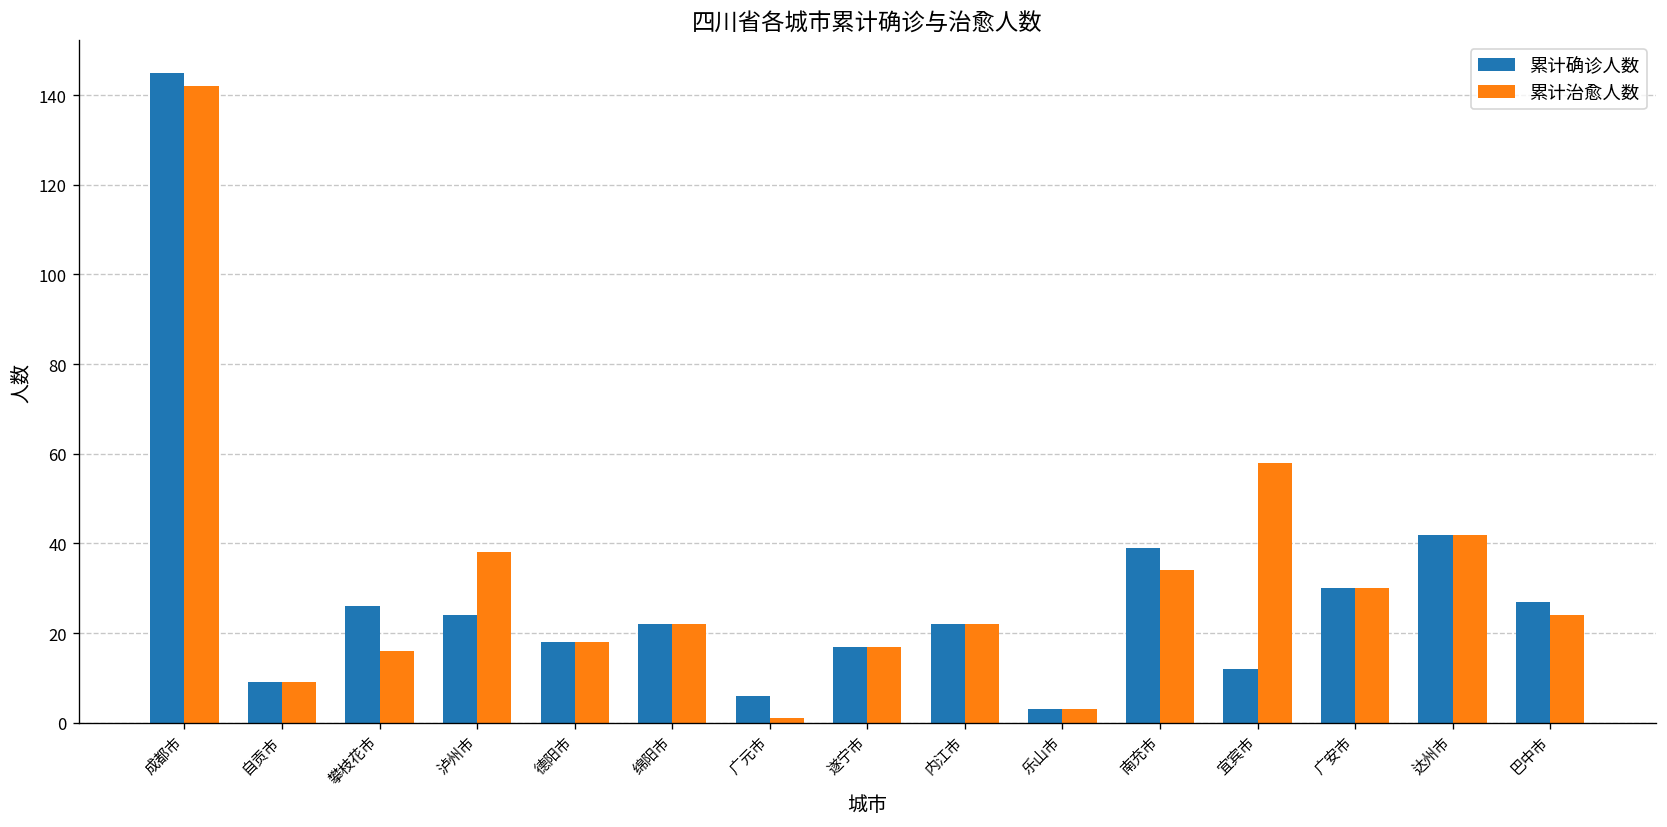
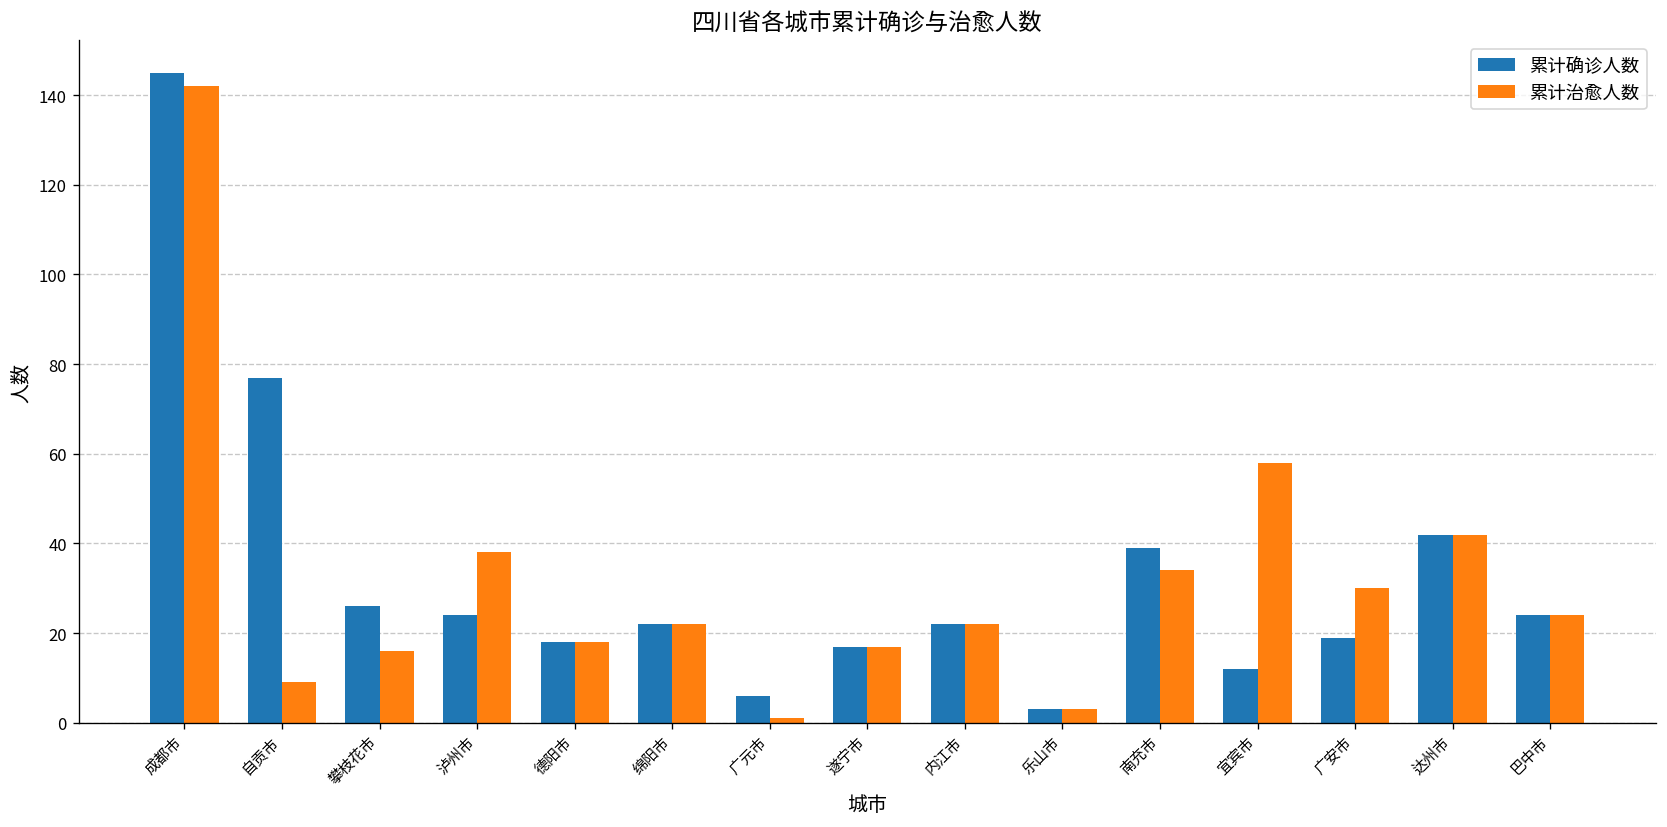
  {
    "累计确诊人数": {
      "成都市": 145,
-     "自贡市": 9,
+     "自贡市": 77,
      "攀枝花市": 26,
      "泸州市": 24,
      "德阳市": 18,
      "绵阳市": 22,
      "广元市": 6,
      "遂宁市": 17,
      "内江市": 22,
      "乐山市": 3,
      "南充市": 39,
      "宜宾市": 12,
-     "广安市": 30,
+     "广安市": 19,
      "达州市": 42,
-     "巴中市": 27
+     "巴中市": 24
    },
    "累计治愈人数": {
      "成都市": 142,
      "自贡市": 9,
      "攀枝花市": 16,
      "泸州市": 38,
      "德阳市": 18,
      "绵阳市": 22,
      "广元市": 1,
      "遂宁市": 17,
      "内江市": 22,
      "乐山市": 3,
      "南充市": 34,
      "宜宾市": 58,
      "广安市": 30,
      "达州市": 42,
      "巴中市": 24
    }
  }
